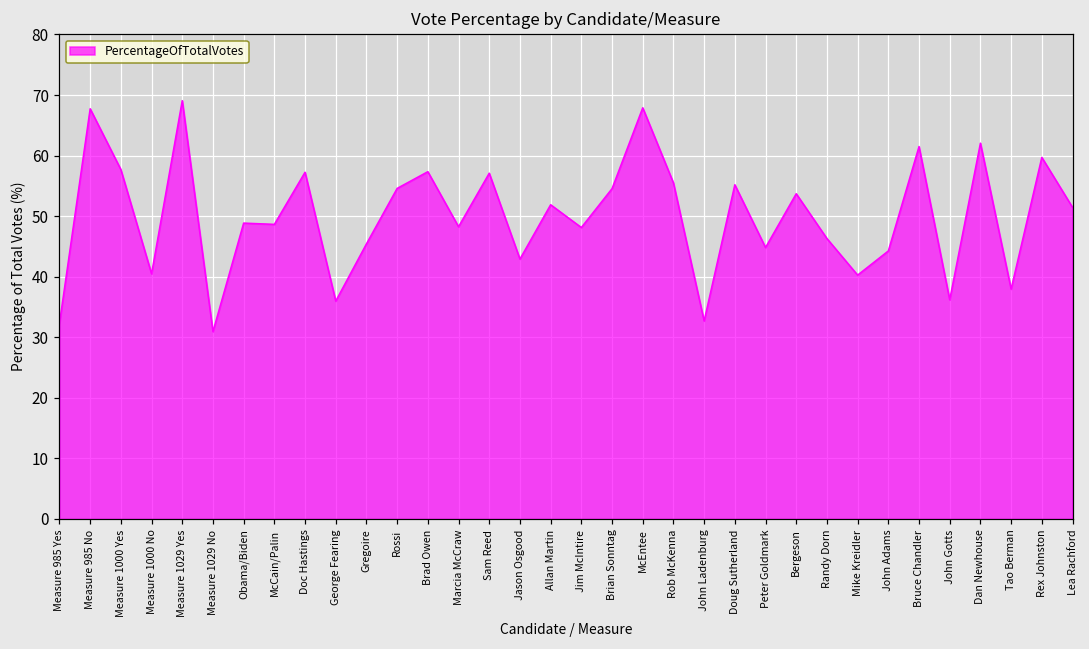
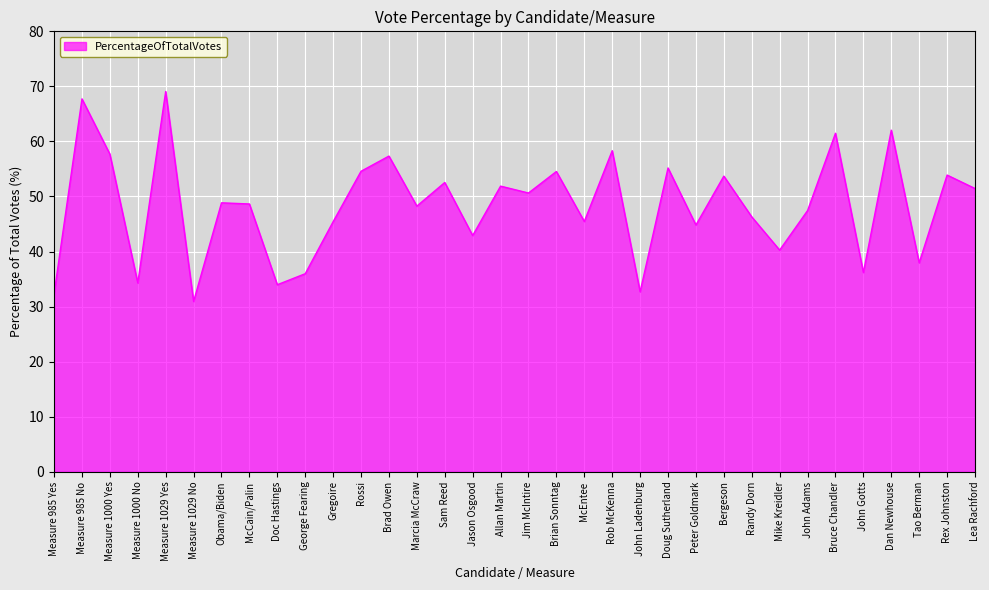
  {
    "Measure 985 Yes": 32,
    "Measure 985 No": 68,
    "Measure 1000 Yes": 58,
-   "Measure 1000 No": 40,
+   "Measure 1000 No": 34,
    "Measure 1029 Yes": 69,
    "Measure 1029 No": 31,
    "Obama/Biden": 49,
    "McCain/Palin": 49,
-   "Doc Hastings": 57,
+   "Doc Hastings": 34,
    "George Fearing": 36,
    "Gregoire": 45,
    "Rossi": 55,
    "Brad Owen": 57,
    "Marcia McCraw": 48,
-   "Sam Reed": 57,
+   "Sam Reed": 53,
    "Jason Osgood": 43,
    "Allan Martin": 52,
-   "Jim McIntire": 48,
+   "Jim McIntire": 51,
    "Brian Sonntag": 55,
-   "McEntee": 68,
-   "Rob McKenna": 55,
+   "McEntee": 45,
+   "Rob McKenna": 58,
    "John Ladenburg": 33,
    "Doug Sutherland": 55,
    "Peter Goldmark": 45,
    "Bergeson": 54,
    "Randy Dorn": 46,
    "Mike Kreidler": 40,
-   "John Adams": 44,
+   "John Adams": 47,
    "Bruce Chandler": 61,
    "John Gotts": 36,
    "Dan Newhouse": 62,
    "Tao Berman": 38,
-   "Rex Johnston": 60,
+   "Rex Johnston": 54,
    "Lea Rachford": 51
  }
